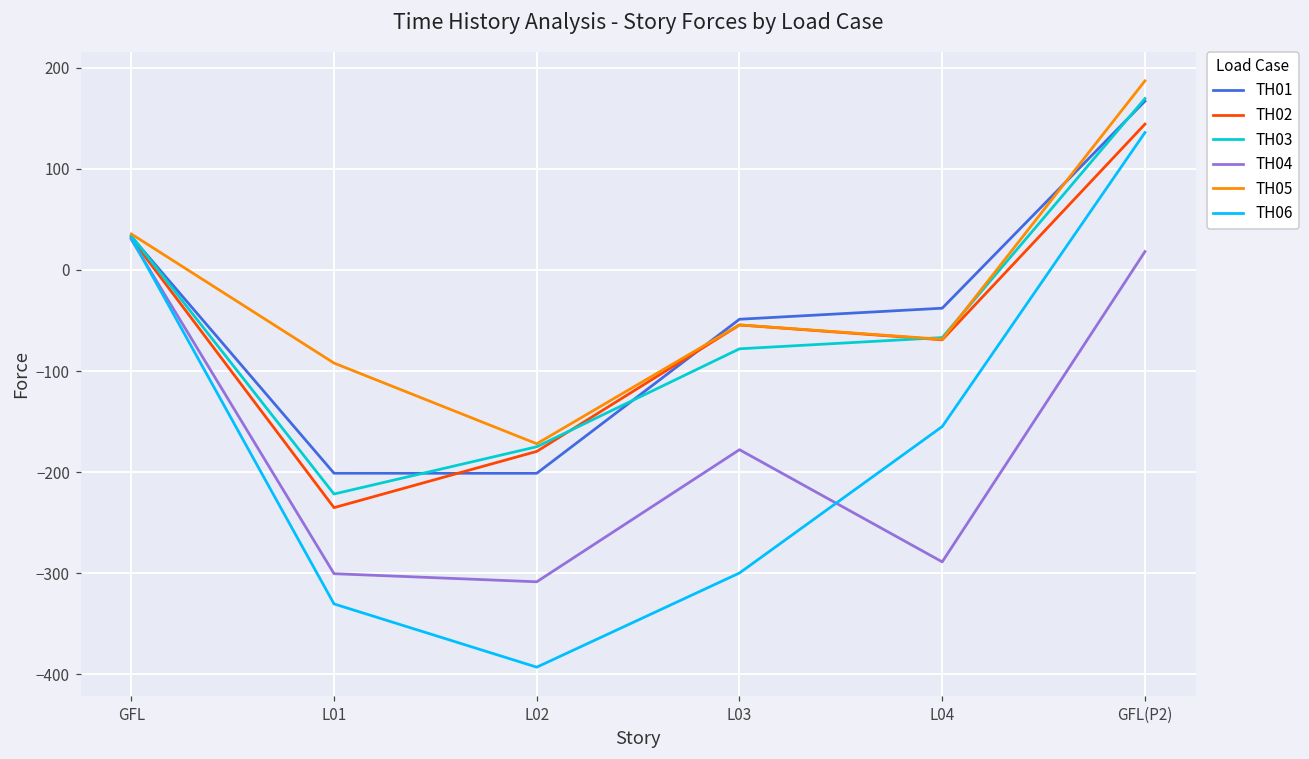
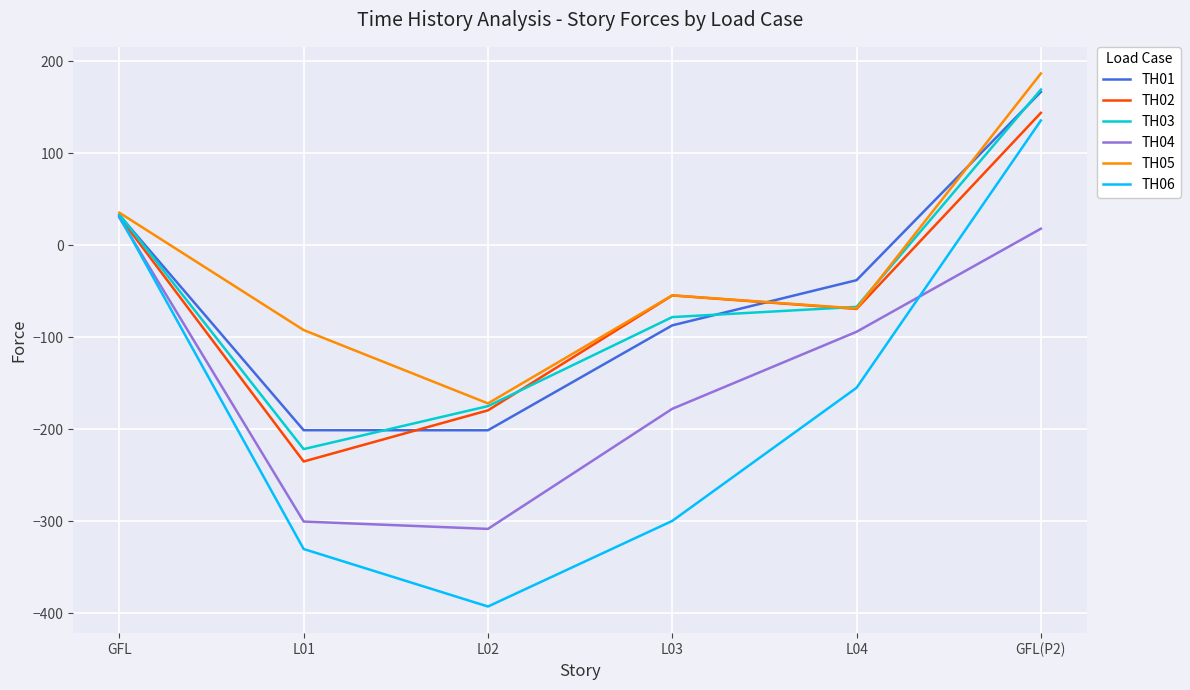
  {
    "TH01": {
      "L01": -200,
      "L02": -200,
-     "L03": -50,
+     "L03": -90,
      "L04": -40
    },
    "TH02": {
      "L01": -240,
      "L02": -180,
      "GFL(P2)": 140
    },
    "TH04": {
      "L01": -300,
      "L02": -310,
      "L03": -180,
-     "L04": -290,
+     "L04": -90,
      "GFL(P2)": 20
    },
    "TH05": {
      "L01": -90,
      "L02": -170,
      "GFL(P2)": 190
    }
  }
